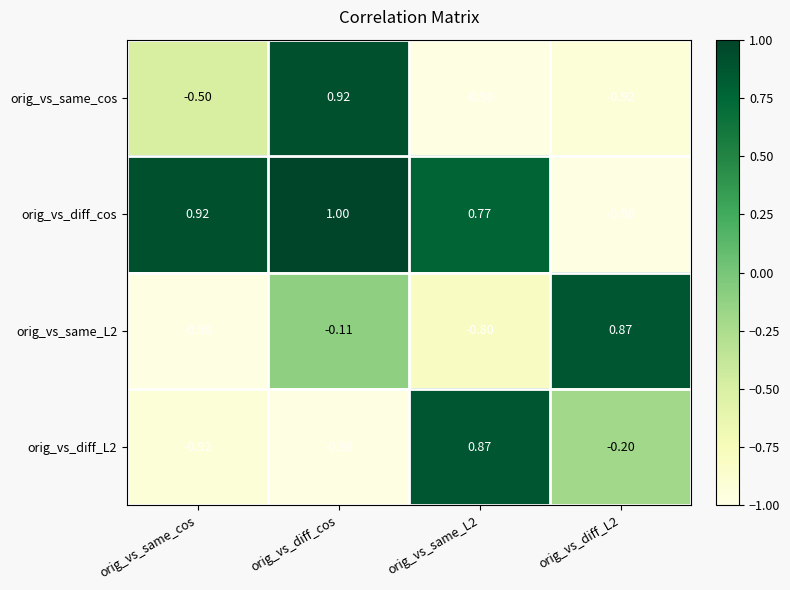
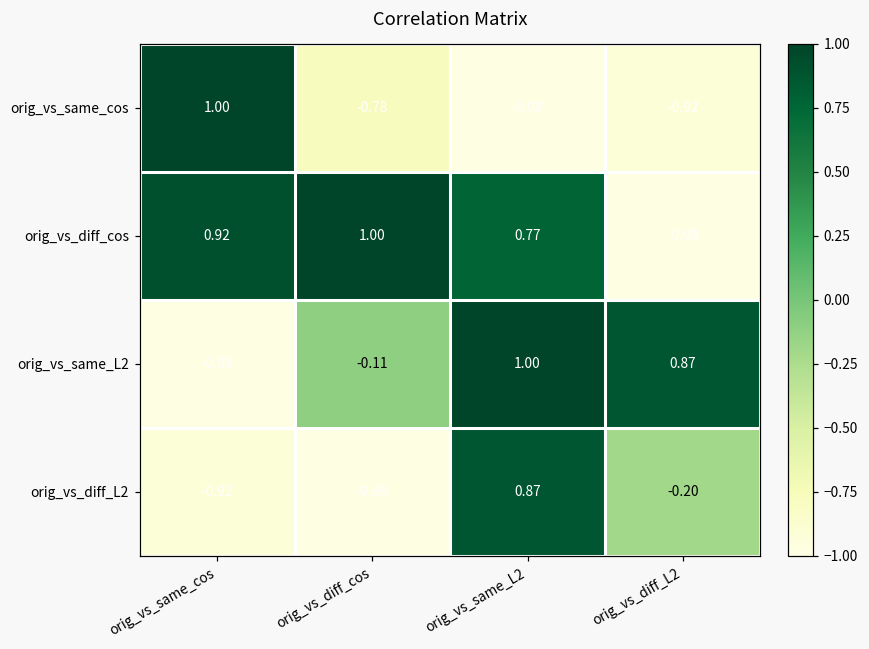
  {
    "orig_vs_same_cos": {
-     "orig_vs_same_cos": -0.50,
-     "orig_vs_diff_cos": 0.92
+     "orig_vs_same_cos": 1.00,
+     "orig_vs_diff_cos": -0.78
    },
    "orig_vs_diff_cos": {
      "orig_vs_same_cos": 0.92,
      "orig_vs_diff_cos": 1.00,
      "orig_vs_same_L2": 0.77
    },
    "orig_vs_same_L2": {
      "orig_vs_diff_cos": -0.11,
-     "orig_vs_same_L2": -0.80,
+     "orig_vs_same_L2": 1.00,
      "orig_vs_diff_L2": 0.87
    },
    "orig_vs_diff_L2": {
      "orig_vs_same_L2": 0.87,
      "orig_vs_diff_L2": -0.20
    }
  }
